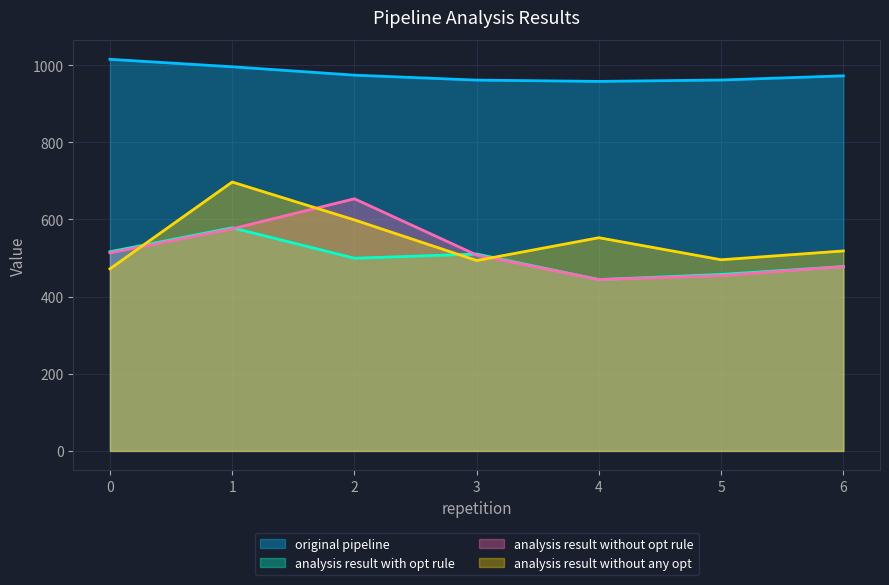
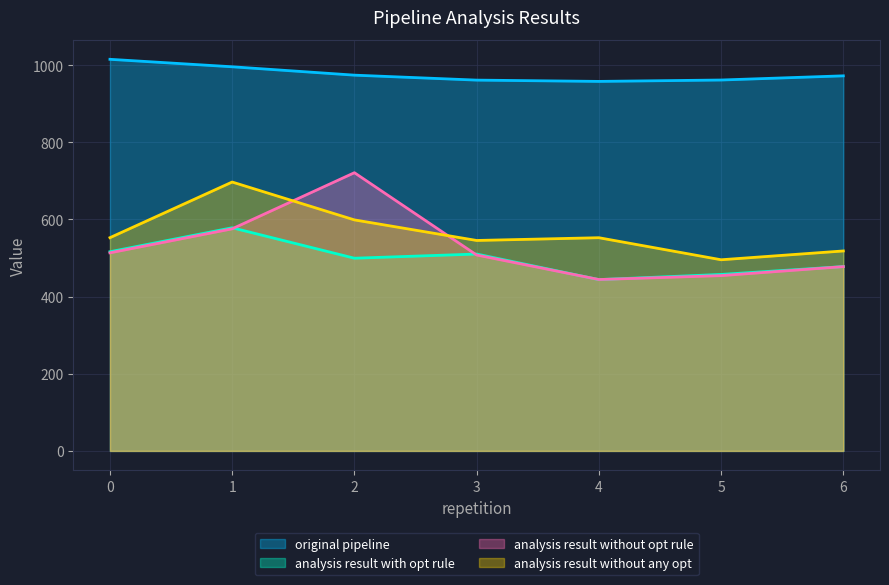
  {
    "analysis result without opt rule": {
-     "2": 650
+     "2": 720
    },
    "analysis result without any opt": {
-     "0": 470,
+     "0": 550,
      "1": 700,
      "2": 600,
-     "3": 490,
+     "3": 550,
      "4": 550,
      "5": 500,
      "6": 520
    }
  }
